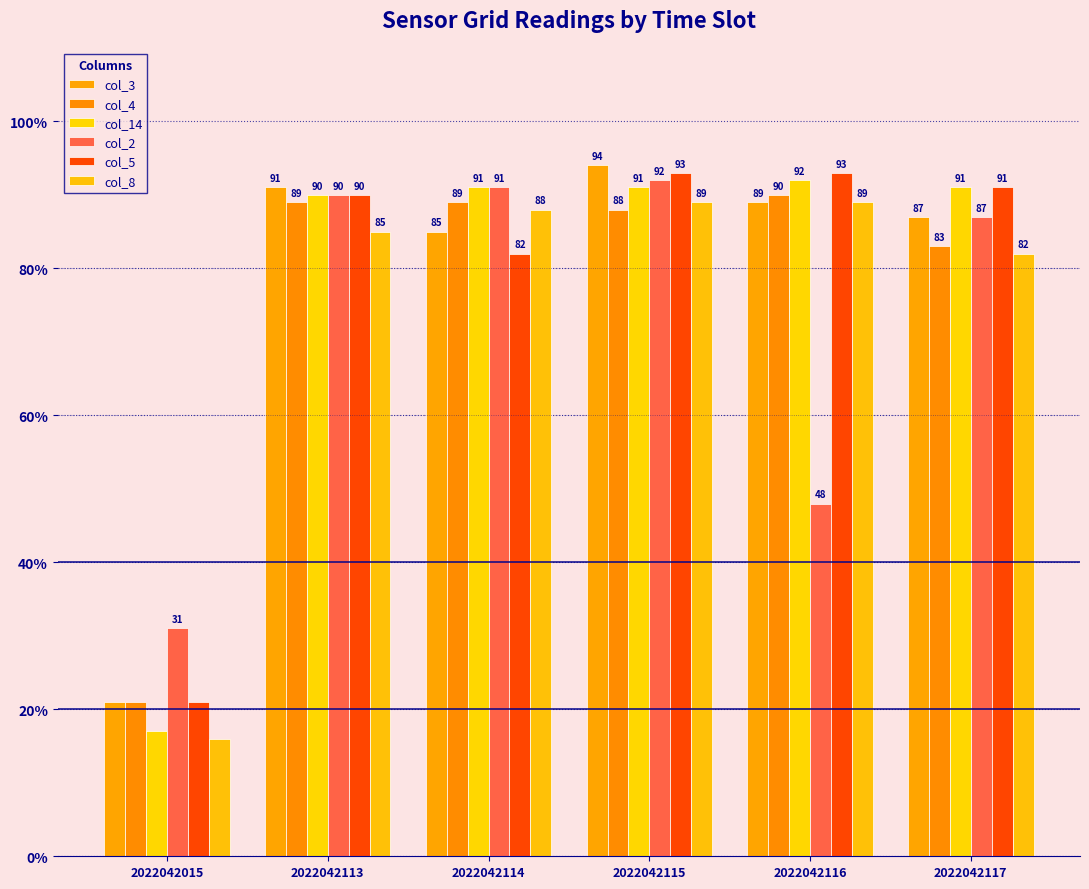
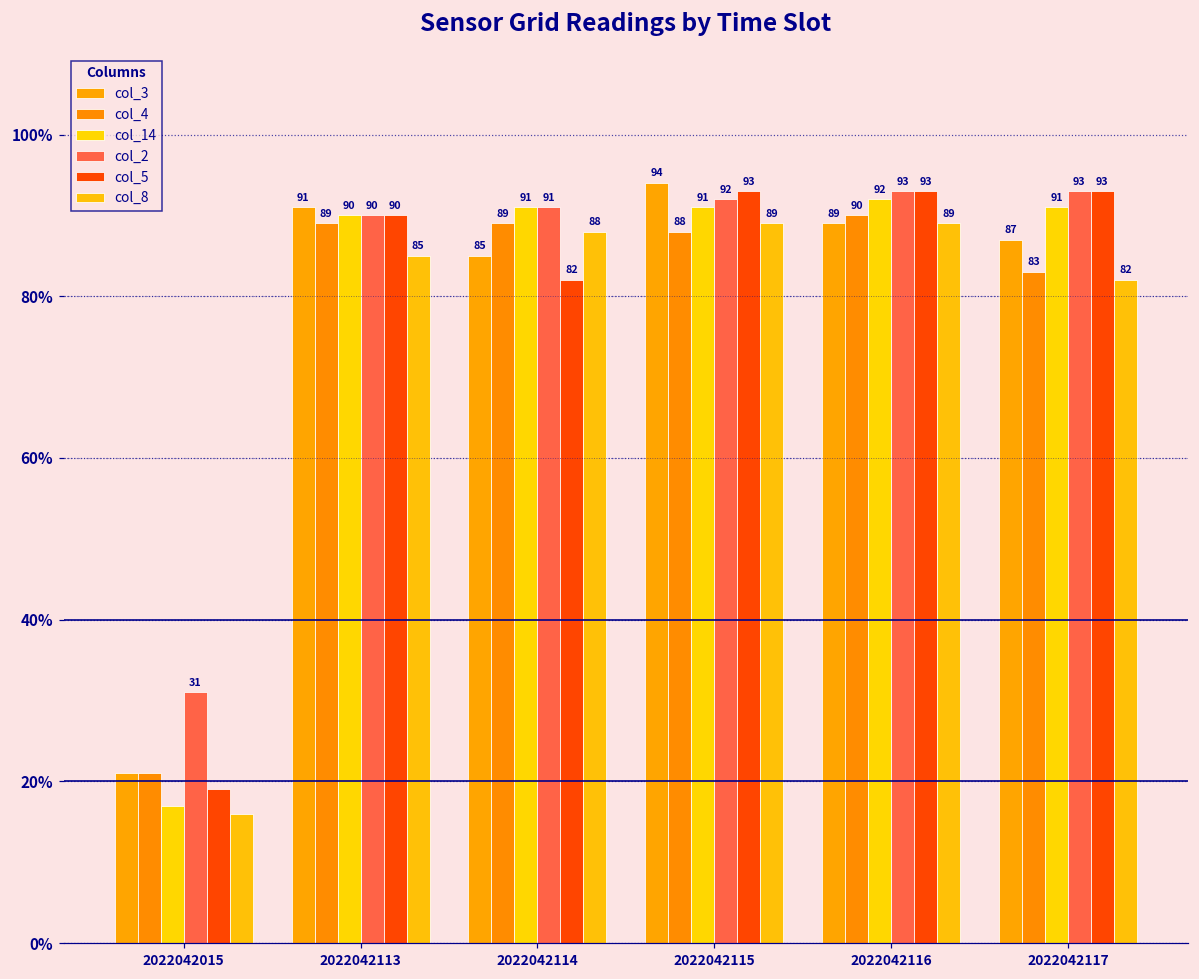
  {
    "col_2": {
      "2022042015": "31",
      "2022042113": "90",
      "2022042114": "91",
      "2022042115": "92",
-     "2022042116": "48",
-     "2022042117": "87"
+     "2022042116": "93",
+     "2022042117": "93"
    },
    "col_5": {
-     "2022042015": "21%",
+     "2022042015": "19%",
      "2022042113": "90",
      "2022042114": "82",
      "2022042115": "93",
      "2022042116": "93",
-     "2022042117": "91"
+     "2022042117": "93"
    }
  }
